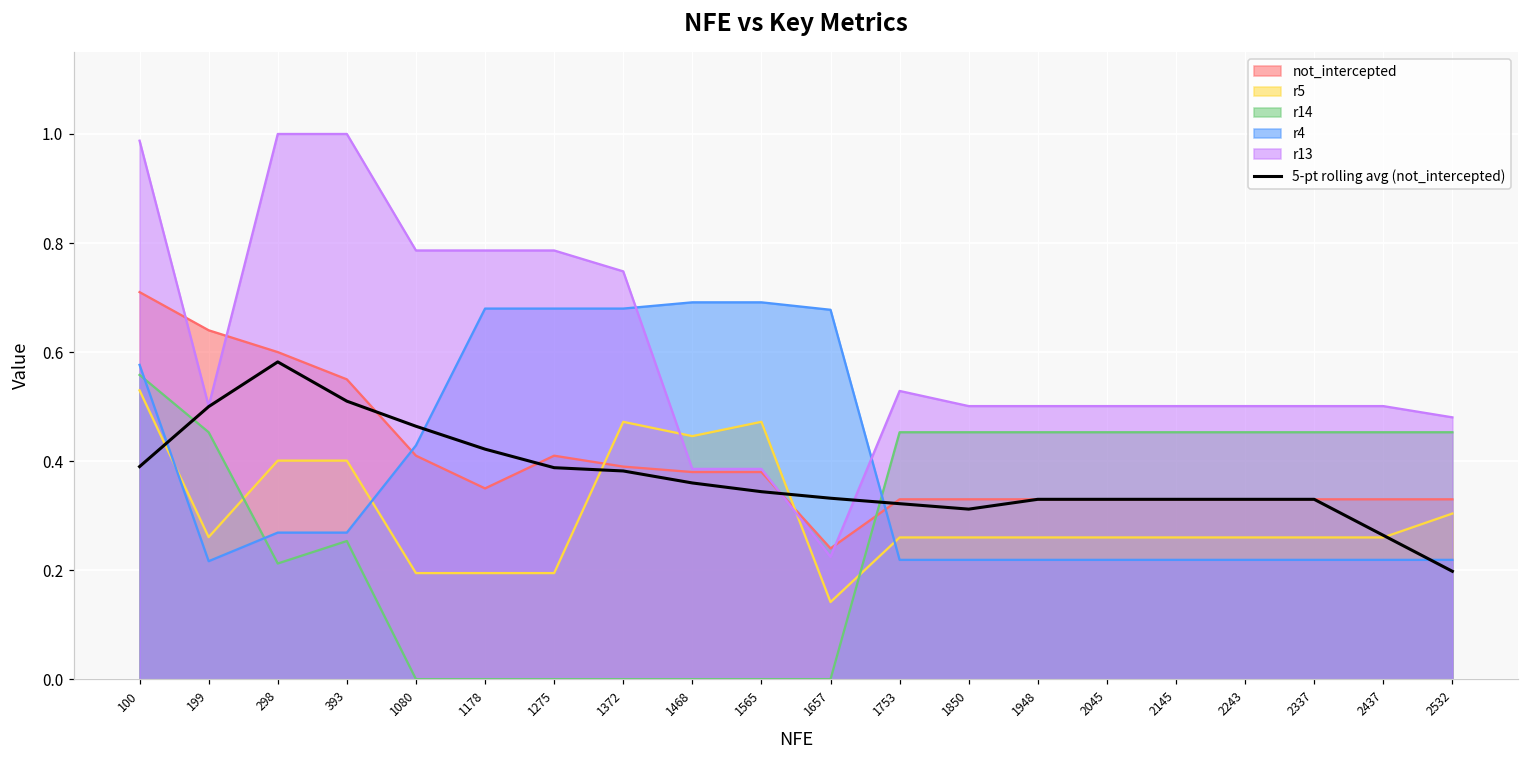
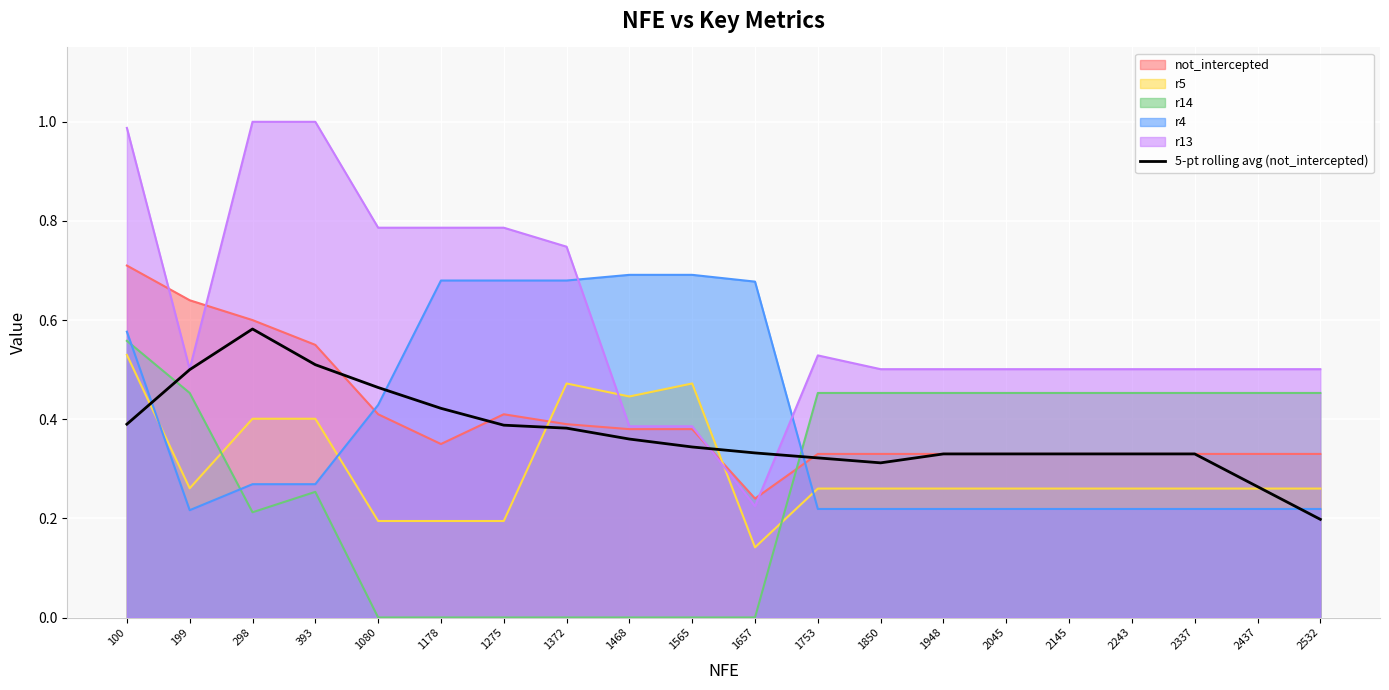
  {
    "not_intercepted": {
      "100": 0.71,
      "199": 0.64,
      "298": 0.60,
      "393": 0.55,
      "1080": 0.41,
      "1178": 0.35,
      "1275": 0.41,
      "1372": 0.39,
      "1468": 0.38,
      "1565": 0.38,
      "1657": 0.24,
      "1753": 0.33,
      "1850": 0.33,
      "2437": 0.33,
      "2532": 0.33
    },
    "r5": {
      "100": 0.53,
      "199": 0.26,
      "298": 0.40,
      "393": 0.40,
      "1080": 0.19,
      "1178": 0.19,
      "1275": 0.19,
      "1372": 0.47,
      "1468": 0.45,
      "1565": 0.47,
      "1657": 0.14,
      "1753": 0.26,
      "1850": 0.26,
      "1948": 0.26,
      "2045": 0.26,
      "2145": 0.26,
      "2243": 0.26,
      "2337": 0.26,
-     "2532": 0.30
+     "2532": 0.26
    },
    "r14": {
      "100": 0.56,
      "199": 0.45,
      "298": 0.21,
      "393": 0.25,
      "1080": 0.00,
      "1178": 0.00,
      "1275": 0.00,
      "1372": 0.00,
      "1468": 0.00,
      "1565": 0.00,
      "1657": 0.00,
      "1753": 0.45,
      "1850": 0.45,
      "1948": 0.45,
      "2045": 0.45,
      "2145": 0.45,
      "2243": 0.45,
      "2337": 0.45,
      "2437": 0.45,
      "2532": 0.45
    },
    "r4": {
      "100": 0.58,
      "199": 0.22,
      "298": 0.27,
      "393": 0.27,
      "1080": 0.43,
      "1178": 0.68,
      "1275": 0.68,
      "1372": 0.68,
      "1468": 0.69,
      "1565": 0.69,
      "1657": 0.68,
      "1753": 0.22,
      "1850": 0.22,
      "1948": 0.22,
      "2045": 0.22,
      "2145": 0.22,
      "2243": 0.22,
      "2337": 0.22,
      "2437": 0.22,
      "2532": 0.22
    },
    "r13": {
      "100": 0.99,
      "298": 1.00,
      "393": 1.00,
      "1080": 0.79,
      "1178": 0.79,
      "1275": 0.79,
      "1372": 0.75,
      "1468": 0.39,
      "1565": 0.39,
      "1657": 0.22,
      "1753": 0.53,
      "1850": 0.50,
      "1948": 0.50,
      "2045": 0.50,
      "2145": 0.50,
      "2243": 0.50,
      "2337": 0.50,
      "2437": 0.50,
-     "2532": 0.48
+     "2532": 0.50
    },
    "5-pt rolling avg (not_intercepted)": {
      "100": 0.39,
      "298": 0.58,
      "393": 0.51,
      "1080": 0.46,
      "1178": 0.42,
      "1275": 0.39,
      "1372": 0.38,
      "1468": 0.36,
      "1565": 0.34,
      "1657": 0.33,
      "1753": 0.32,
      "1850": 0.31,
      "2532": 0.20
    }
  }
